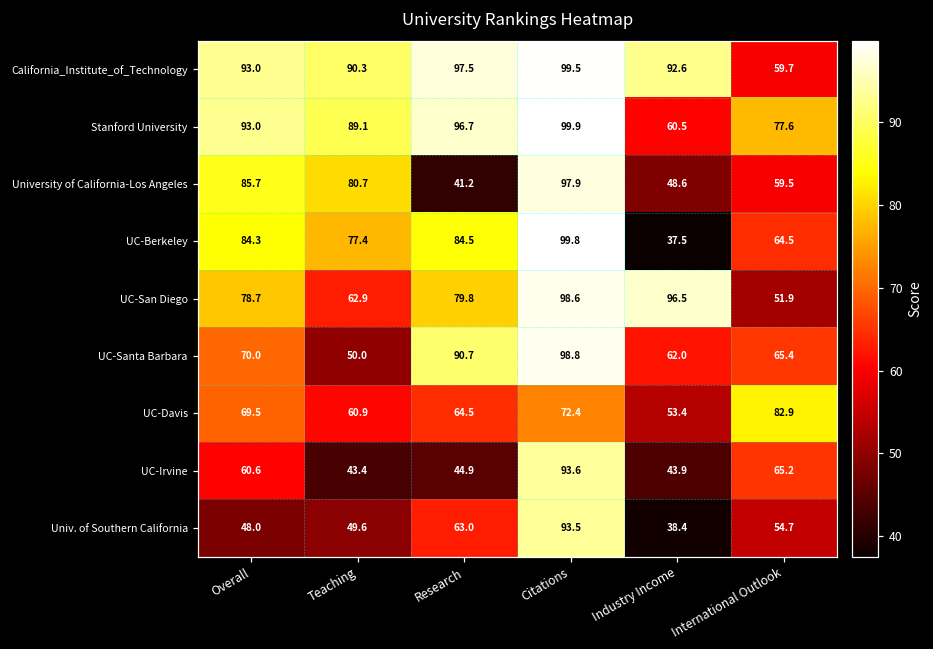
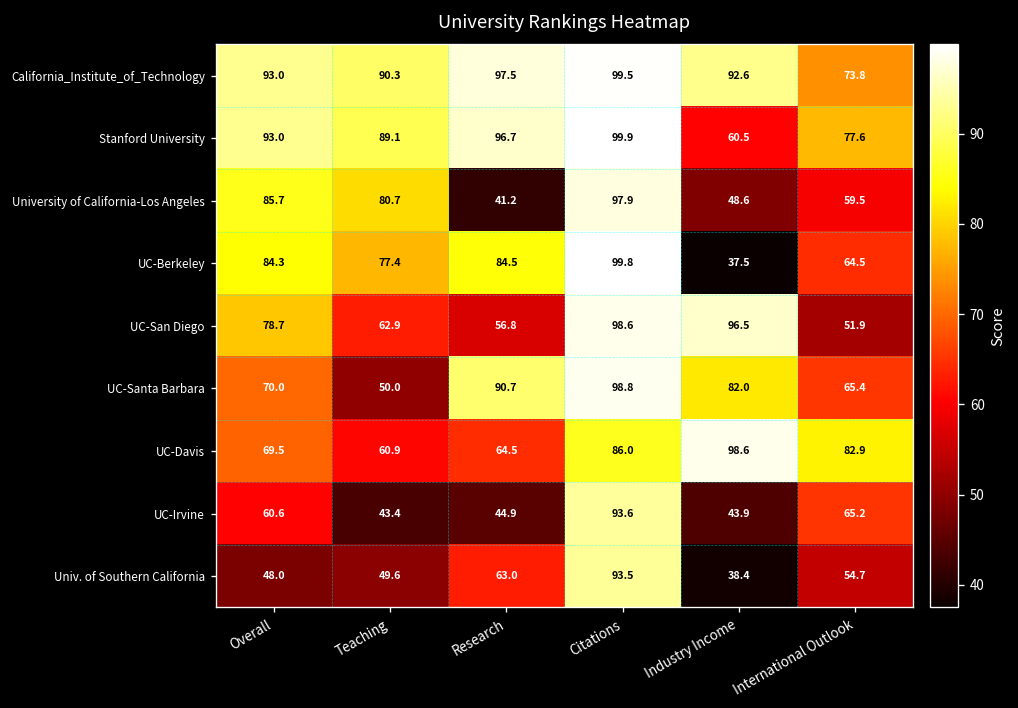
  {
    "California_Institute_of_Technology": {
      "Overall": 93.0,
      "Teaching": 90.3,
      "Research": 97.5,
      "Citations": 99.5,
      "Industry Income": 92.6,
-     "International Outlook": 59.7
+     "International Outlook": 73.8
    },
    "Stanford University": {
      "Overall": 93.0,
      "Teaching": 89.1,
      "Research": 96.7,
      "Citations": 99.9,
      "Industry Income": 60.5,
      "International Outlook": 77.6
    },
    "University of California-Los Angeles": {
      "Overall": 85.7,
      "Teaching": 80.7,
      "Research": 41.2,
      "Citations": 97.9,
      "Industry Income": 48.6,
      "International Outlook": 59.5
    },
    "UC-Berkeley": {
      "Overall": 84.3,
      "Teaching": 77.4,
      "Research": 84.5,
      "Citations": 99.8,
      "Industry Income": 37.5,
      "International Outlook": 64.5
    },
    "UC-San Diego": {
      "Overall": 78.7,
      "Teaching": 62.9,
-     "Research": 79.8,
+     "Research": 56.8,
      "Citations": 98.6,
      "Industry Income": 96.5,
      "International Outlook": 51.9
    },
    "UC-Santa Barbara": {
      "Overall": 70.0,
      "Teaching": 50.0,
      "Research": 90.7,
      "Citations": 98.8,
-     "Industry Income": 62.0,
+     "Industry Income": 82.0,
      "International Outlook": 65.4
    },
    "UC-Davis": {
      "Overall": 69.5,
      "Teaching": 60.9,
      "Research": 64.5,
-     "Citations": 72.4,
-     "Industry Income": 53.4,
+     "Citations": 86.0,
+     "Industry Income": 98.6,
      "International Outlook": 82.9
    },
    "UC-Irvine": {
      "Overall": 60.6,
      "Teaching": 43.4,
      "Research": 44.9,
      "Citations": 93.6,
      "Industry Income": 43.9,
      "International Outlook": 65.2
    },
    "Univ. of Southern California": {
      "Overall": 48.0,
      "Teaching": 49.6,
      "Research": 63.0,
      "Citations": 93.5,
      "Industry Income": 38.4,
      "International Outlook": 54.7
    }
  }
